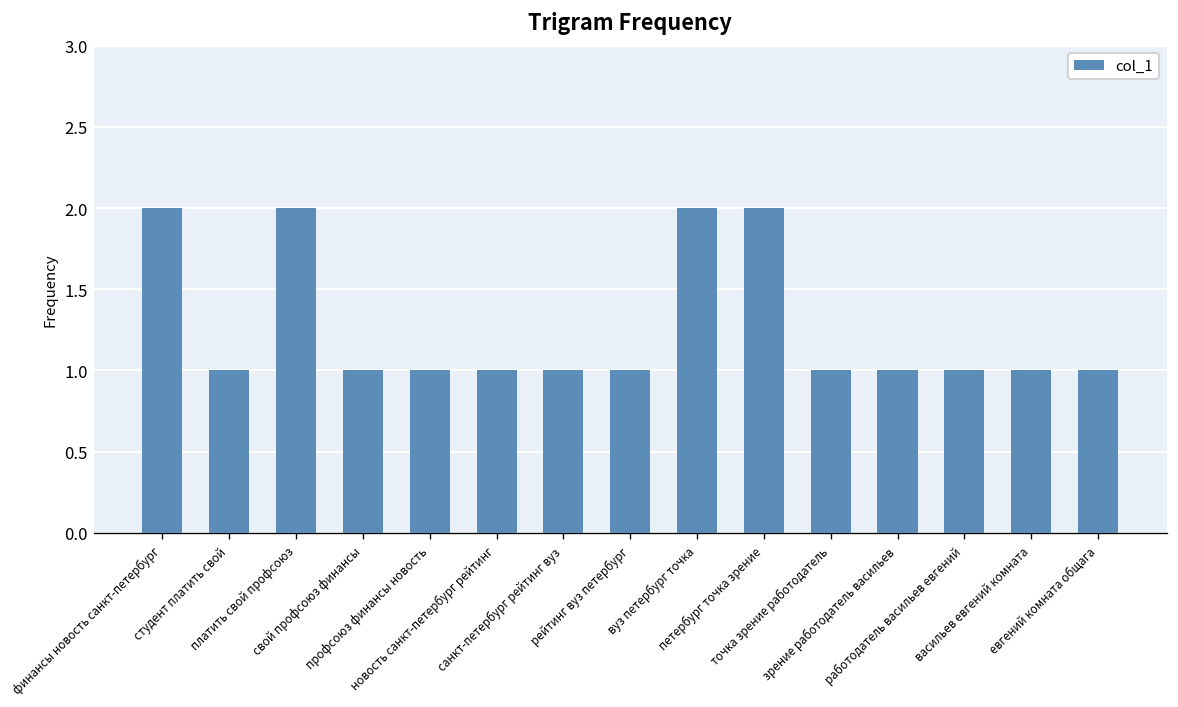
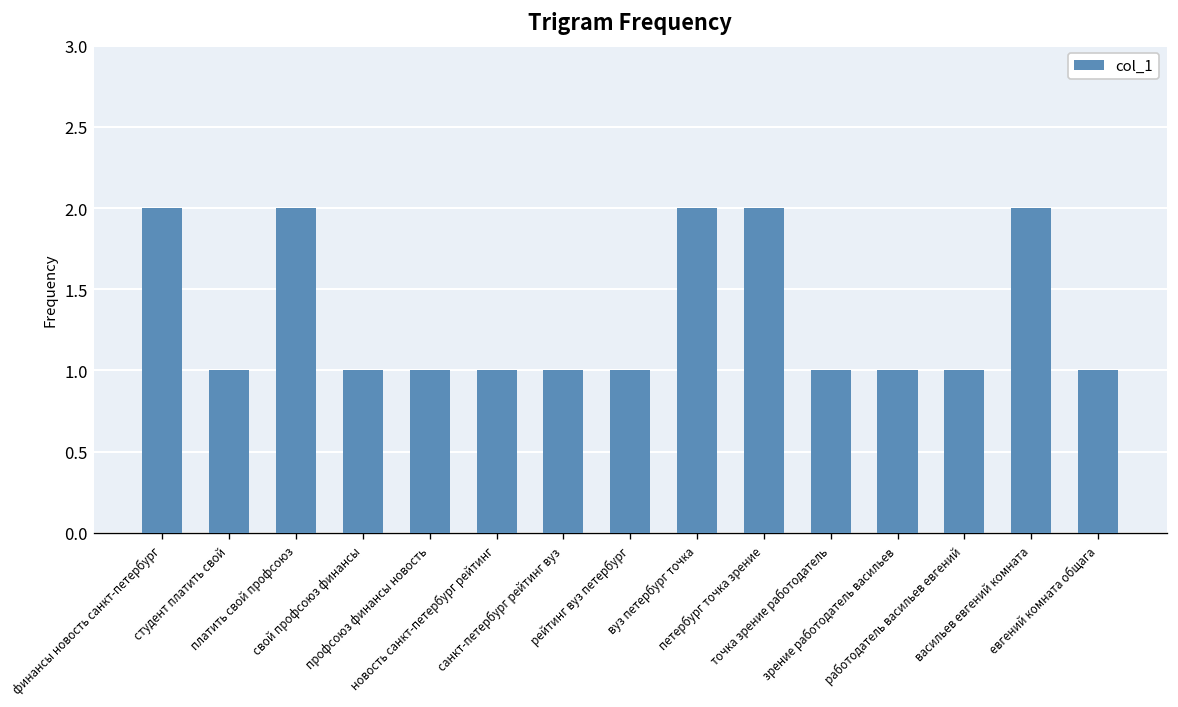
  {
    "финансы новость санкт-петербург": 2,
    "студент платить свой": 1,
    "платить свой профсоюз": 2,
    "свой профсоюз финансы": 1,
    "профсоюз финансы новость": 1,
    "новость санкт-петербург рейтинг": 1,
    "санкт-петербург рейтинг вуз": 1,
    "рейтинг вуз петербург": 1,
    "вуз петербург точка": 2,
    "петербург точка зрение": 2,
    "точка зрение работодатель": 1,
    "зрение работодатель васильев": 1,
    "работодатель васильев евгений": 1,
-   "васильев евгений комната": 1,
+   "васильев евгений комната": 2,
    "евгений комната общага": 1
  }
